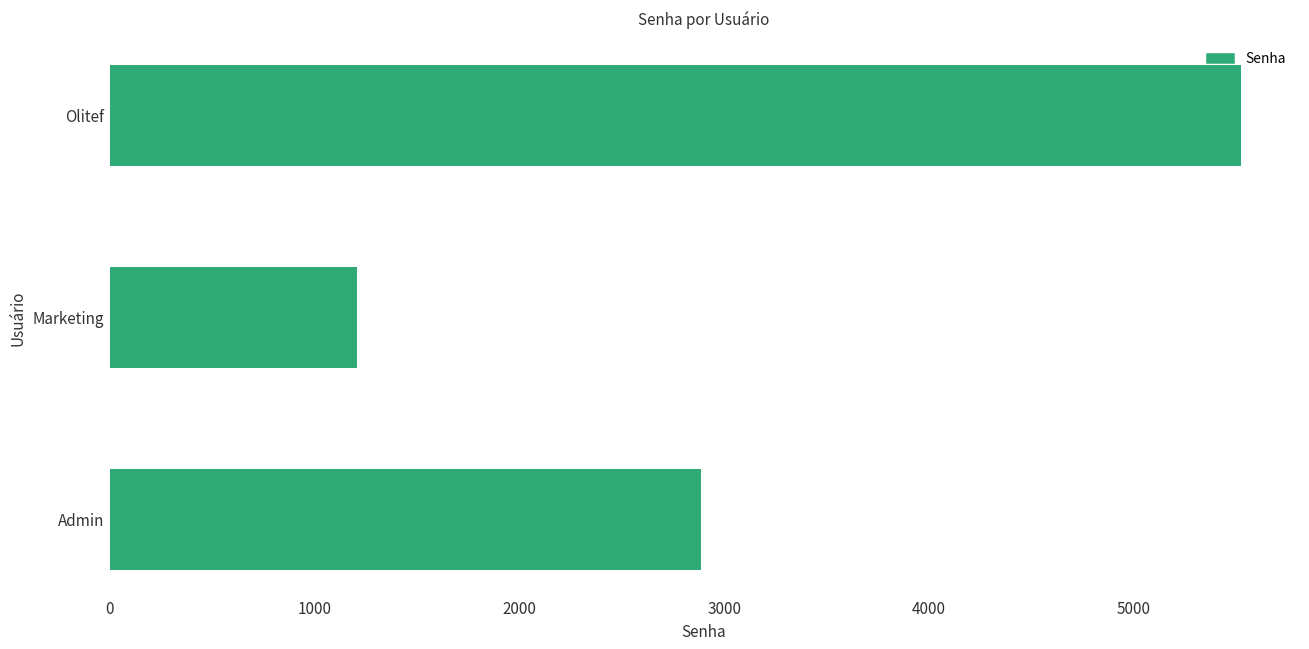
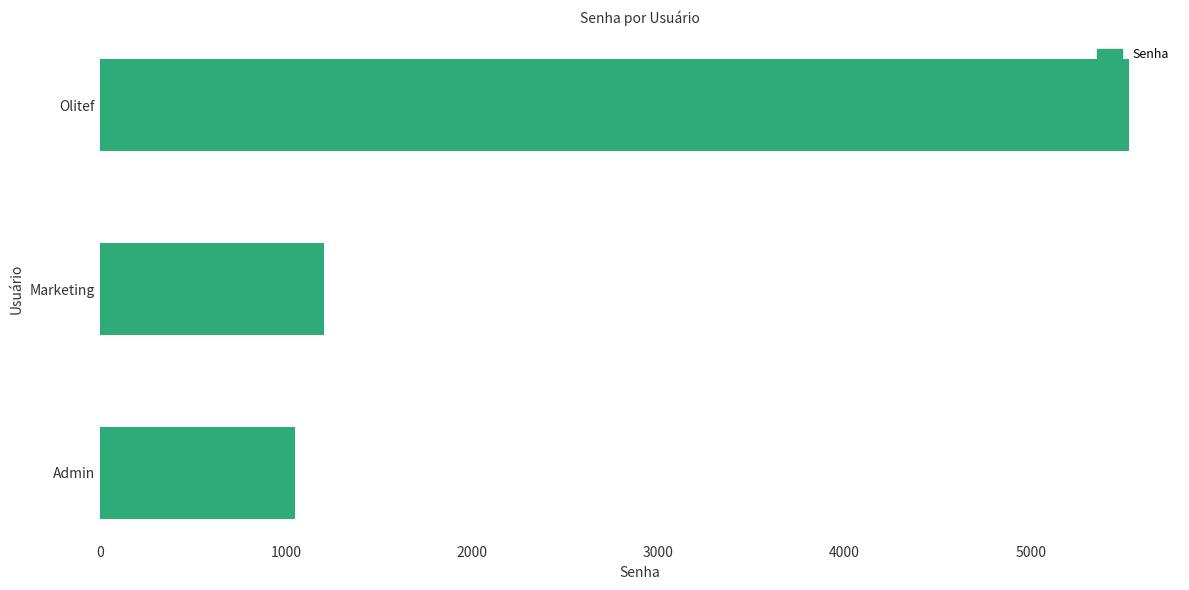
  {
    "Olitef": 5530,
    "Marketing": 1210,
-   "Admin": 2890
+   "Admin": 1050
  }
